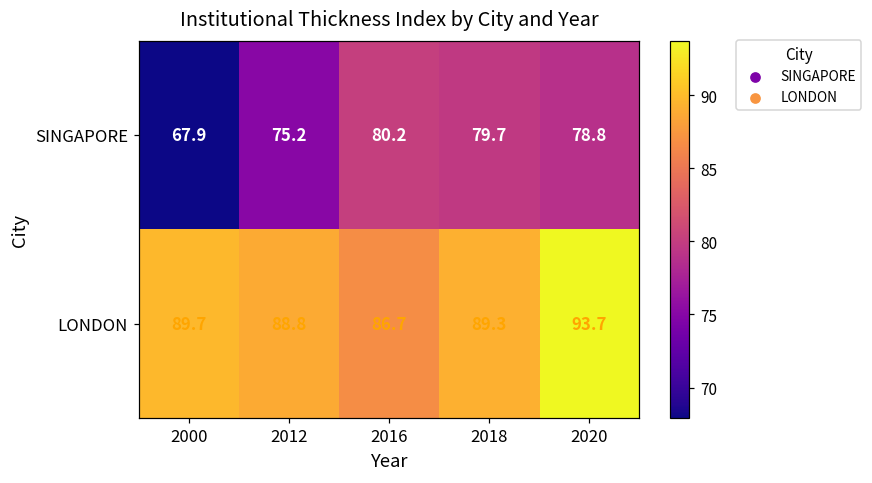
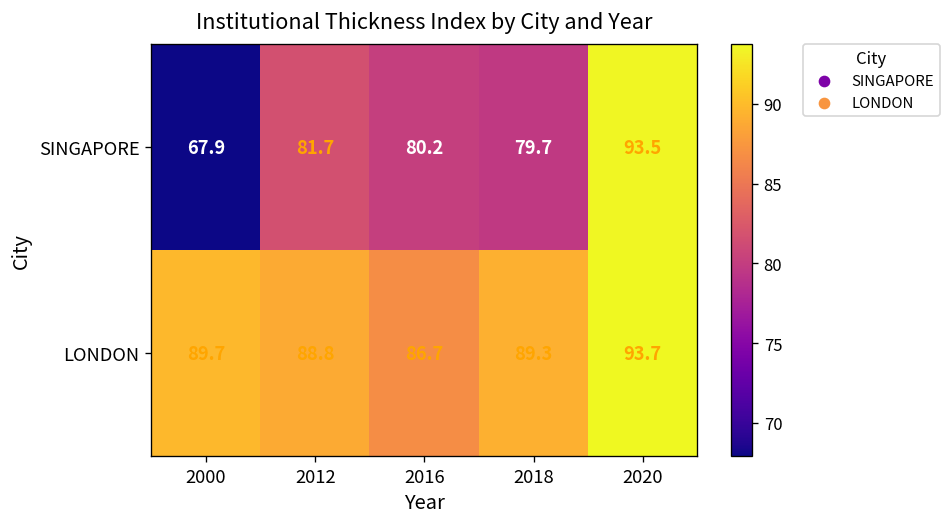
  {
    "SINGAPORE": {
      "2000": 67.9,
-     "2012": 75.2,
+     "2012": 81.7,
      "2016": 80.2,
      "2018": 79.7,
-     "2020": 78.8
+     "2020": 93.5
    },
    "LONDON": {
      "2012": 88.8,
      "2016": 86.7,
      "2018": 89.3,
      "2020": 93.7
    }
  }
